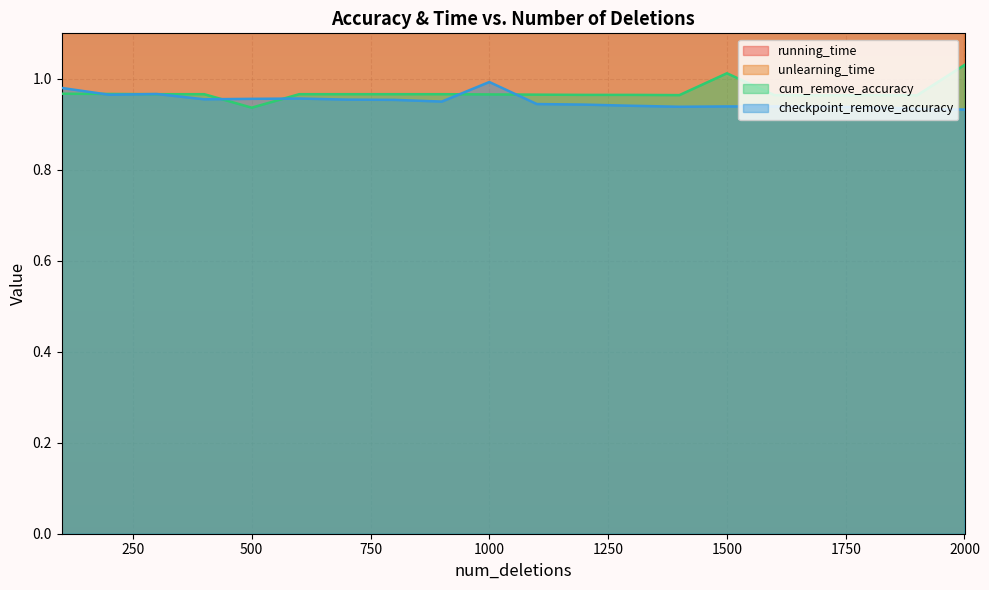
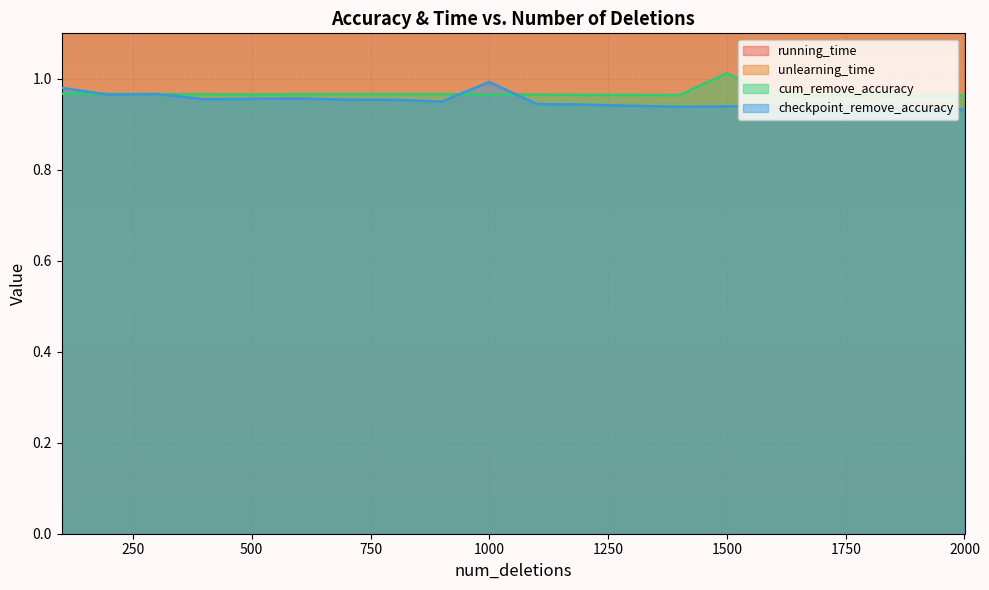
  {
    "cum_remove_accuracy": {
-     "500": 0.94,
+     "500": 0.97,
      "1000": 0.97,
      "1500": 1.01,
-     "2000": 1.03
+     "2000": 0.96
    },
    "checkpoint_remove_accuracy": {
      "500": 0.96,
      "1000": 0.99,
      "1500": 0.94,
      "2000": 0.93
    }
  }
